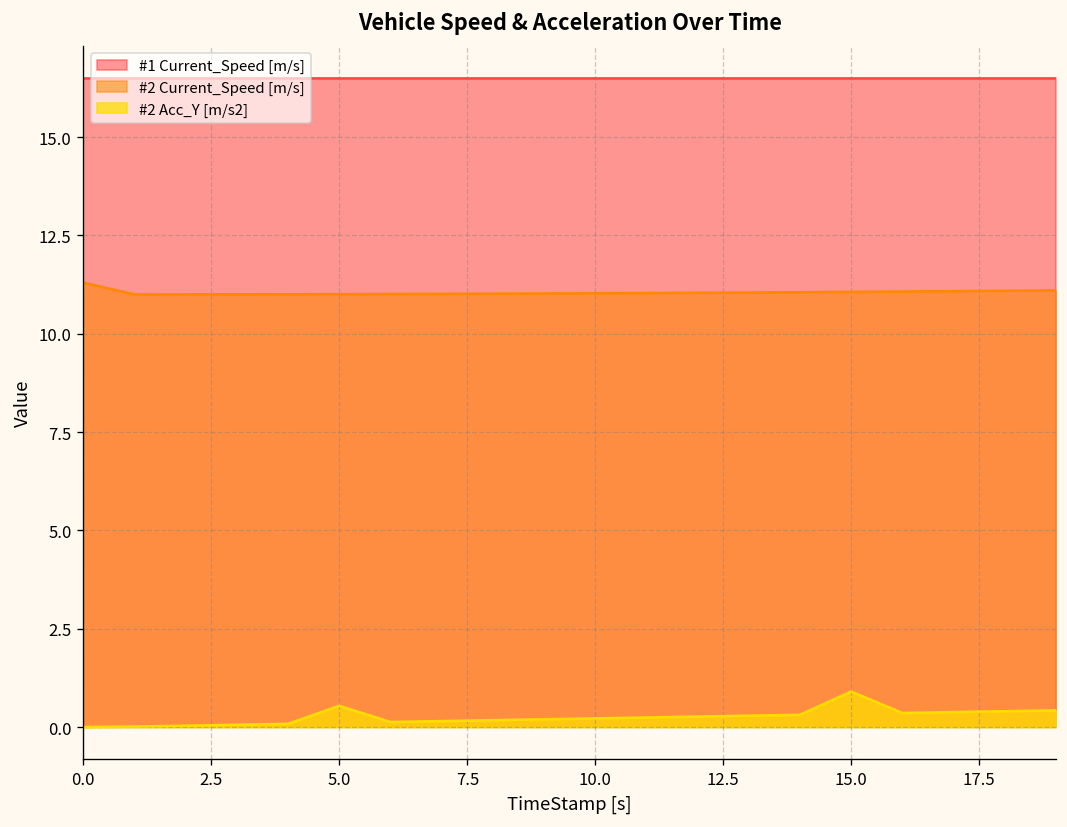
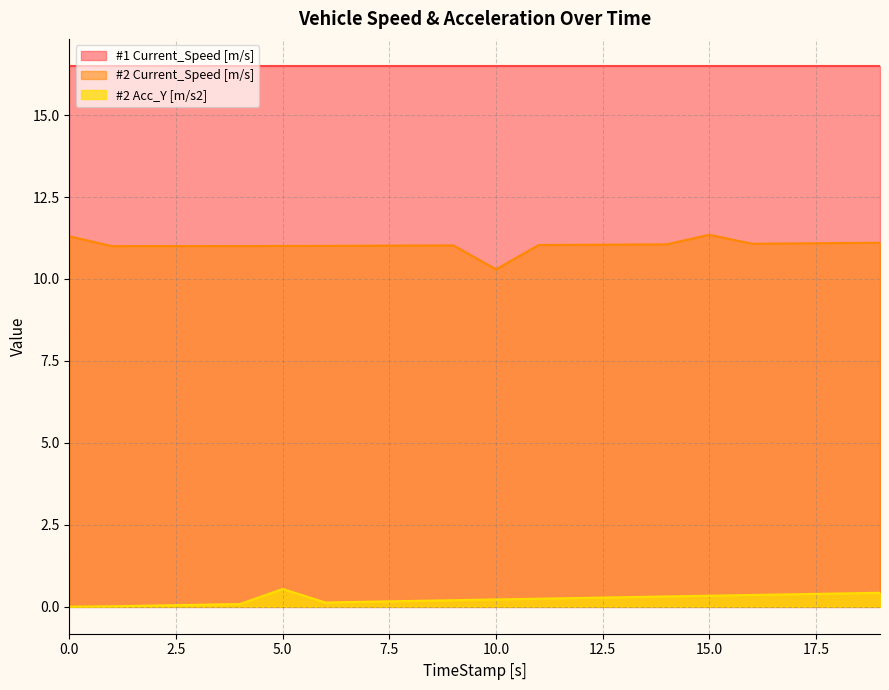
  {
    "#1 Current_Speed [m/s]": {
      "0.0": 16.5,
      "5.0": 16.5,
      "10.0": 16.5,
      "15.0": 16.5
    },
    "#2 Current_Speed [m/s]": {
      "0.0": 11.3,
      "5.0": 11.0,
-     "10.0": 11.0,
-     "15.0": 11.1
+     "10.0": 10.3,
+     "15.0": 11.3
    },
    "#2 Acc_Y [m/s2]": {
      "0.0": 0.0,
      "5.0": 0.5,
      "10.0": 0.2,
-     "15.0": 0.9
+     "15.0": 0.3
    }
  }
